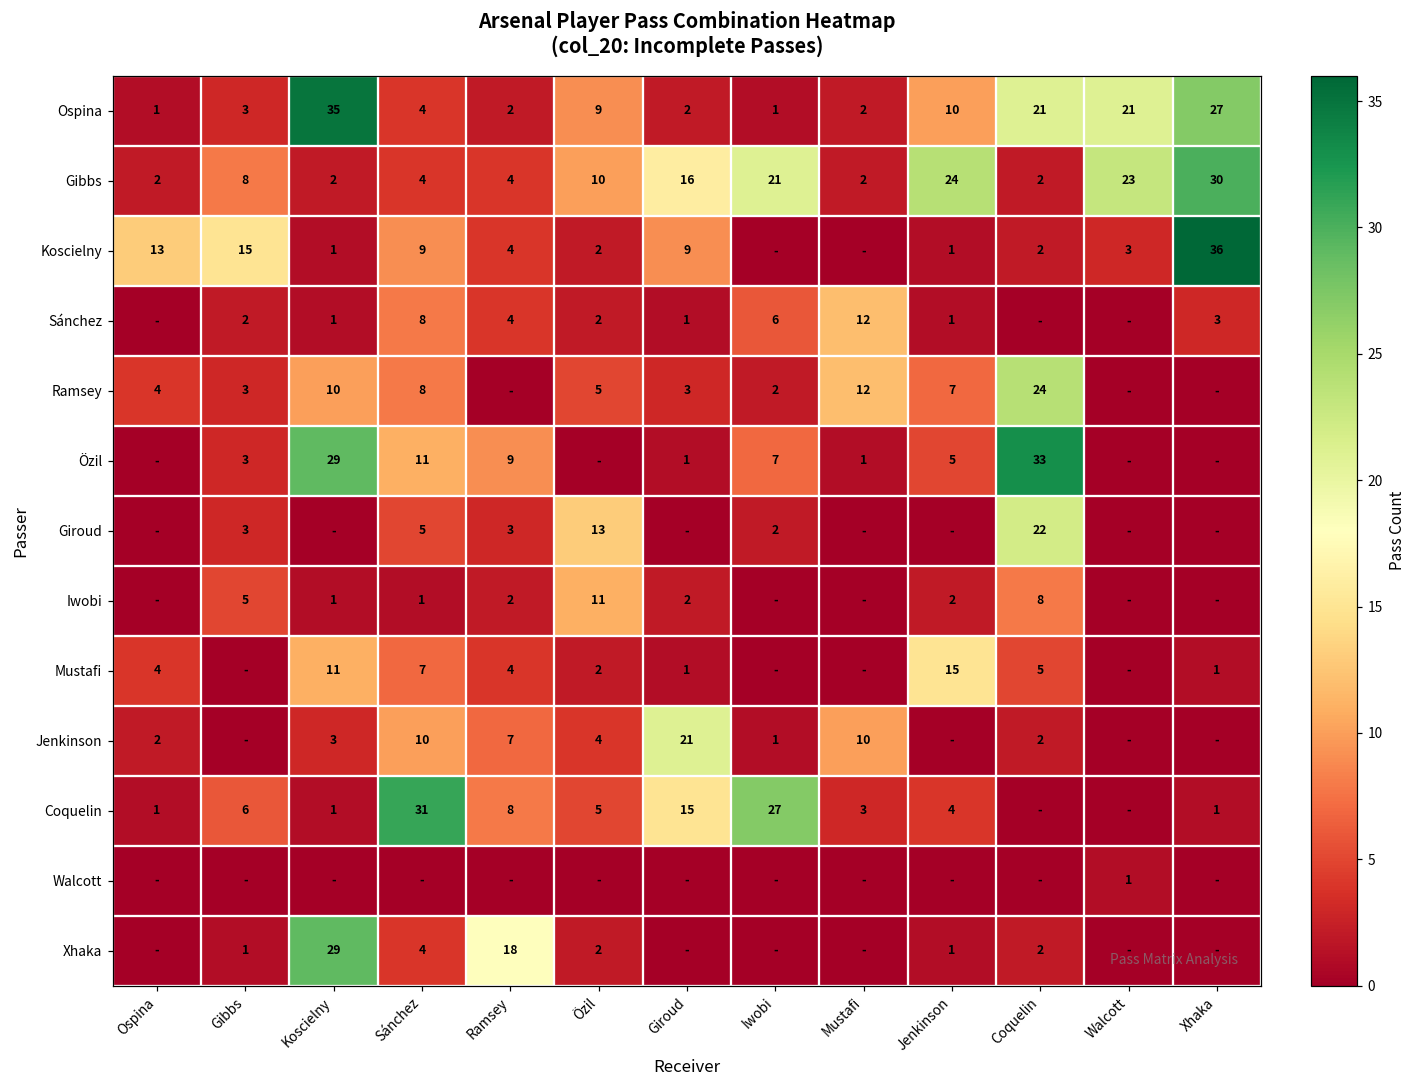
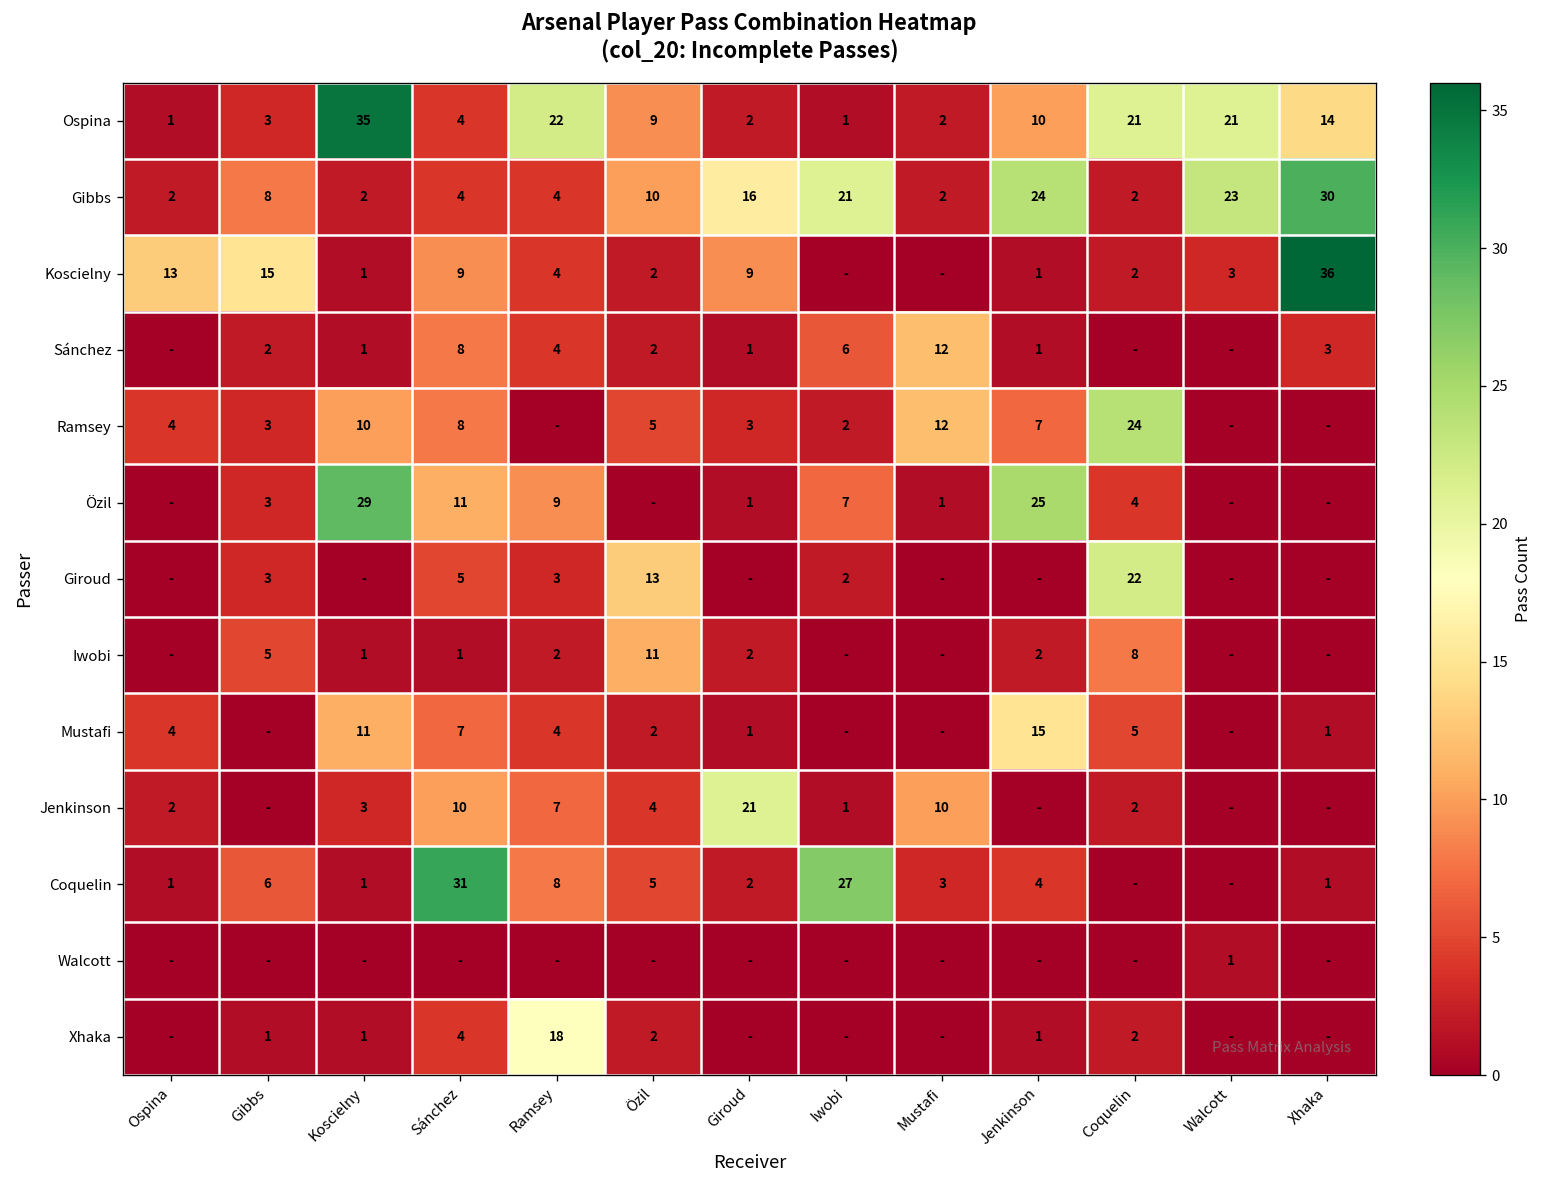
  {
    "Ospina": {
      "Ospina": 1,
      "Gibbs": 3,
      "Koscielny": 35,
      "Sánchez": 4,
-     "Ramsey": 2,
+     "Ramsey": 22,
      "Özil": 9,
      "Giroud": 2,
      "Iwobi": 1,
      "Mustafi": 2,
      "Jenkinson": 10,
      "Coquelin": 21,
      "Walcott": 21,
-     "Xhaka": 27
+     "Xhaka": 14
    },
    "Gibbs": {
      "Ospina": 2,
      "Gibbs": 8,
      "Koscielny": 2,
      "Sánchez": 4,
      "Ramsey": 4,
      "Özil": 10,
      "Giroud": 16,
      "Iwobi": 21,
      "Mustafi": 2,
      "Jenkinson": 24,
      "Coquelin": 2,
      "Walcott": 23,
      "Xhaka": 30
    },
    "Koscielny": {
      "Ospina": 13,
      "Gibbs": 15,
      "Koscielny": 1,
      "Sánchez": 9,
      "Ramsey": 4,
      "Özil": 2,
      "Giroud": 9,
      "Jenkinson": 1,
      "Coquelin": 2,
      "Walcott": 3,
      "Xhaka": 36
    },
    "Sánchez": {
      "Gibbs": 2,
      "Koscielny": 1,
      "Sánchez": 8,
      "Ramsey": 4,
      "Özil": 2,
      "Giroud": 1,
      "Iwobi": 6,
      "Mustafi": 12,
      "Jenkinson": 1,
      "Xhaka": 3
    },
    "Ramsey": {
      "Ospina": 4,
      "Gibbs": 3,
      "Koscielny": 10,
      "Sánchez": 8,
      "Özil": 5,
      "Giroud": 3,
      "Iwobi": 2,
      "Mustafi": 12,
      "Jenkinson": 7,
      "Coquelin": 24
    },
    "Özil": {
      "Gibbs": 3,
      "Koscielny": 29,
      "Sánchez": 11,
      "Ramsey": 9,
      "Giroud": 1,
      "Iwobi": 7,
      "Mustafi": 1,
-     "Jenkinson": 5,
-     "Coquelin": 33
+     "Jenkinson": 25,
+     "Coquelin": 4
    },
    "Giroud": {
      "Gibbs": 3,
      "Sánchez": 5,
      "Ramsey": 3,
      "Özil": 13,
      "Iwobi": 2,
      "Coquelin": 22
    },
    "Iwobi": {
      "Gibbs": 5,
      "Koscielny": 1,
      "Sánchez": 1,
      "Ramsey": 2,
      "Özil": 11,
      "Giroud": 2,
      "Jenkinson": 2,
      "Coquelin": 8
    },
    "Mustafi": {
      "Ospina": 4,
      "Koscielny": 11,
      "Sánchez": 7,
      "Ramsey": 4,
      "Özil": 2,
      "Giroud": 1,
      "Jenkinson": 15,
      "Coquelin": 5,
      "Xhaka": 1
    },
    "Jenkinson": {
      "Ospina": 2,
      "Koscielny": 3,
      "Sánchez": 10,
      "Ramsey": 7,
      "Özil": 4,
      "Giroud": 21,
      "Iwobi": 1,
      "Mustafi": 10,
      "Coquelin": 2
    },
    "Coquelin": {
      "Ospina": 1,
      "Gibbs": 6,
      "Koscielny": 1,
      "Sánchez": 31,
      "Ramsey": 8,
      "Özil": 5,
-     "Giroud": 15,
+     "Giroud": 2,
      "Iwobi": 27,
      "Mustafi": 3,
      "Jenkinson": 4,
      "Xhaka": 1
    },
    "Walcott": {
      "Walcott": 1
    },
    "Xhaka": {
      "Gibbs": 1,
-     "Koscielny": 29,
+     "Koscielny": 1,
      "Sánchez": 4,
      "Ramsey": 18,
      "Özil": 2,
      "Jenkinson": 1,
      "Coquelin": 2
    }
  }
